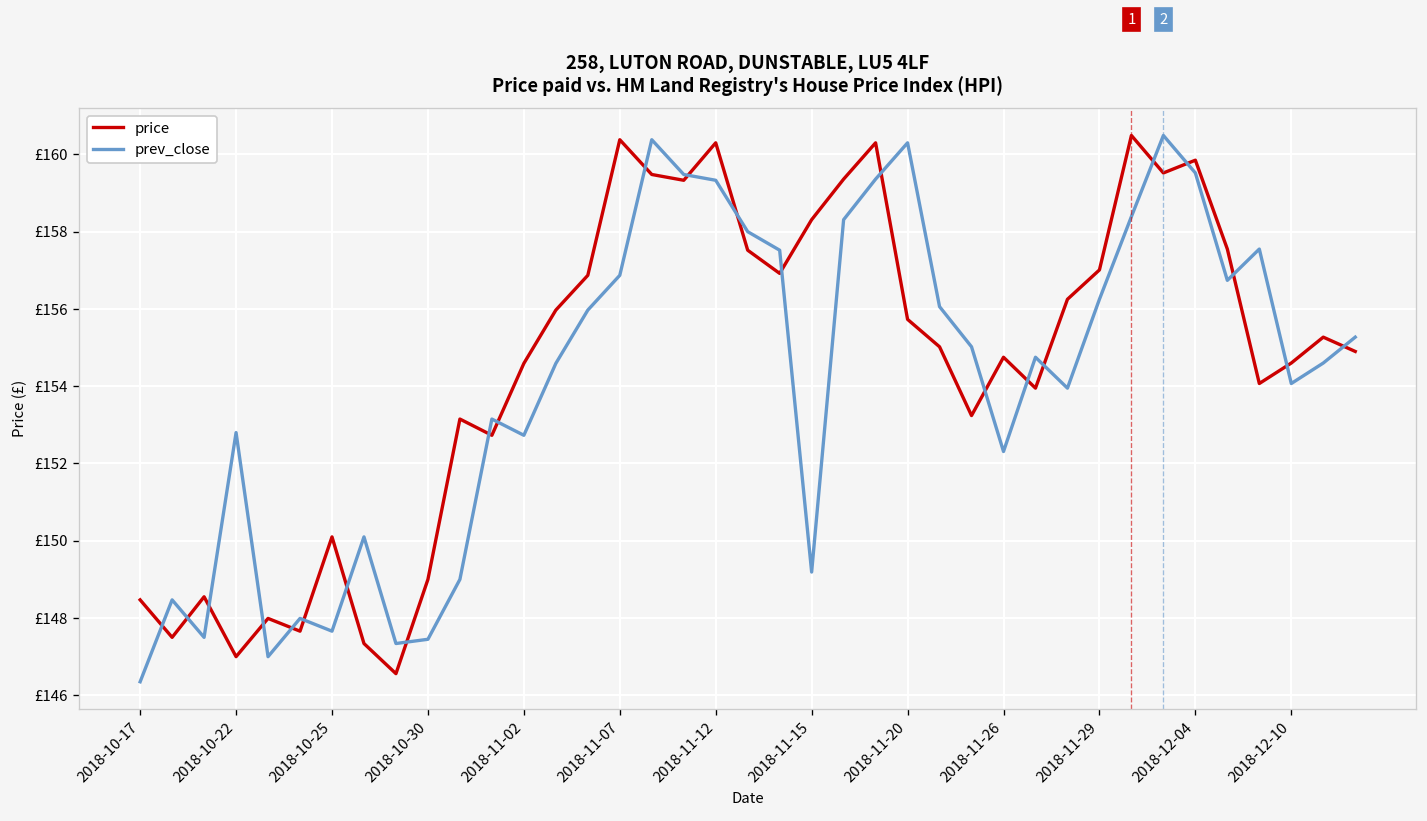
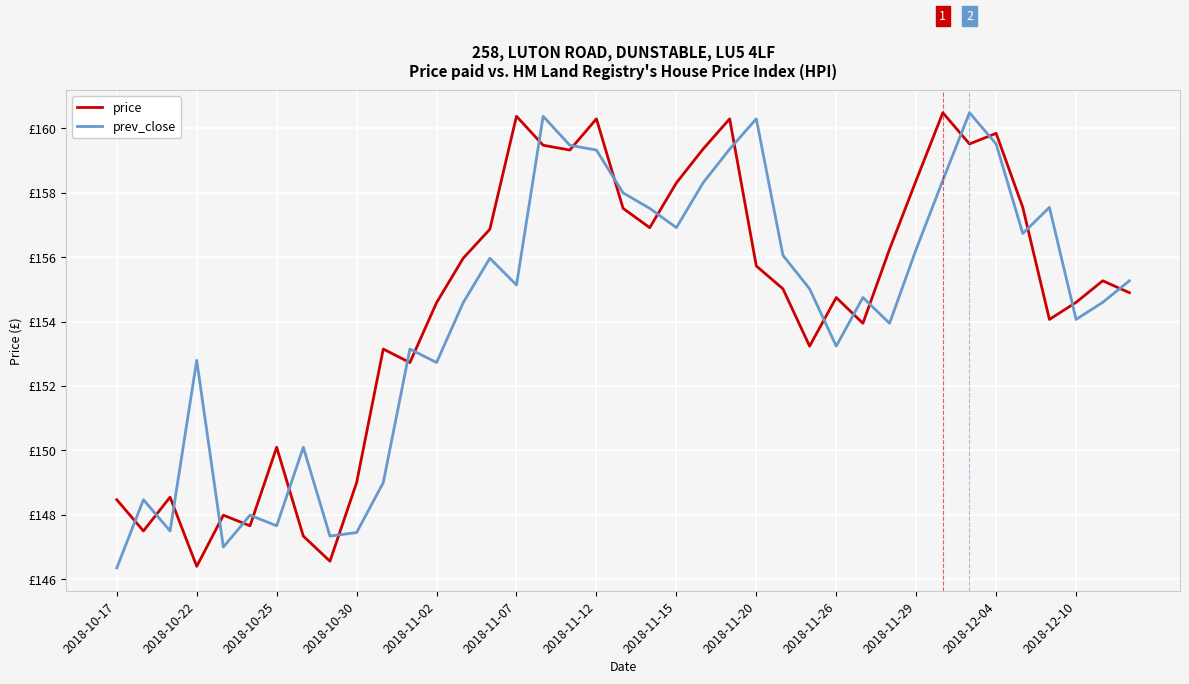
  {
    "price": {
      "2018-10-17": "£148.5",
-     "2018-10-22": "£147.0",
+     "2018-10-22": "£146.4",
      "2018-10-25": "£150.1",
      "2018-10-30": "£149.0",
      "2018-11-02": "£154.6",
      "2018-11-07": "£160.4",
      "2018-11-12": "£160.3",
      "2018-11-15": "£158.3",
      "2018-11-20": "£155.7",
      "2018-11-26": "£154.8",
-     "2018-11-29": "£157.0",
+     "2018-11-29": "£158.4",
      "2018-12-04": "£159.9",
      "2018-12-10": "£154.6"
    },
    "prev_close": {
      "2018-10-17": "£146.4",
      "2018-10-22": "£152.8",
      "2018-10-25": "£147.7",
      "2018-10-30": "£147.5",
      "2018-11-02": "£152.7",
-     "2018-11-07": "£156.9",
+     "2018-11-07": "£155.1",
      "2018-11-12": "£159.3",
-     "2018-11-15": "£149.2",
+     "2018-11-15": "£156.9",
      "2018-11-20": "£160.3",
-     "2018-11-26": "£152.3",
+     "2018-11-26": "£153.2",
      "2018-11-29": "£156.3",
      "2018-12-04": "£159.5",
      "2018-12-10": "£154.1"
    }
  }
